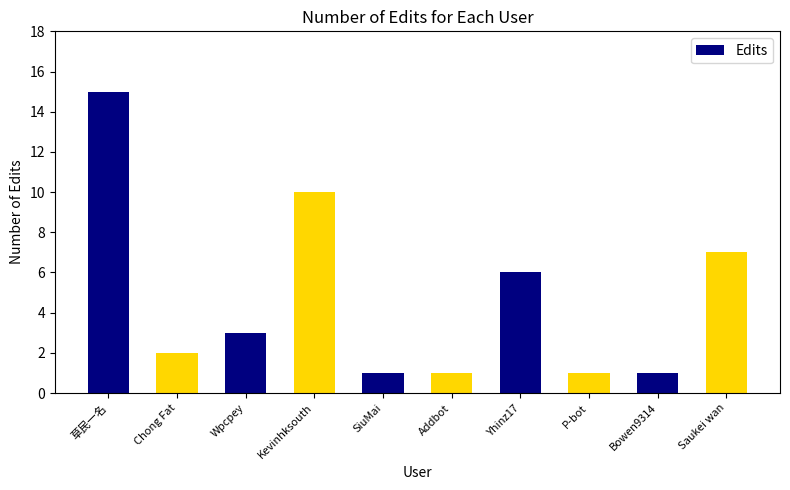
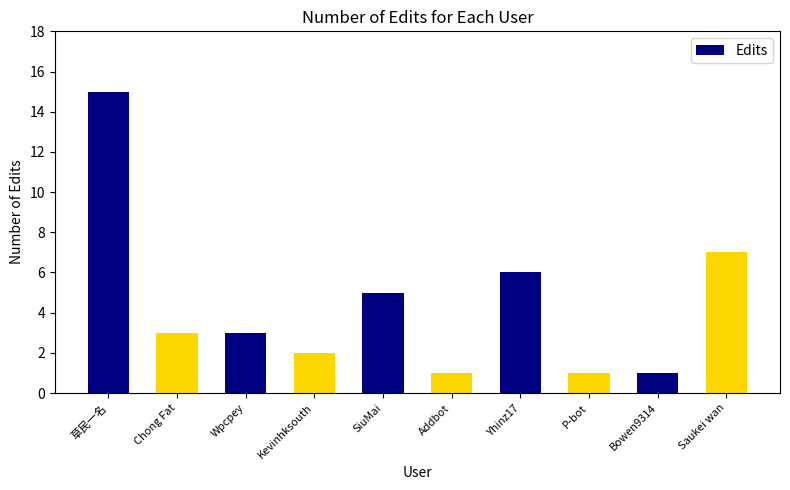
  {
    "草民一名": 15,
-   "Chong Fat": 2,
+   "Chong Fat": 3,
    "Wpcpey": 3,
-   "Kevinhksouth": 10,
-   "SiuMai": 1,
+   "Kevinhksouth": 2,
+   "SiuMai": 5,
    "Addbot": 1,
    "Yhinz17": 6,
    "P-bot": 1,
    "Bowen9314": 1,
    "Saukei wan": 7
  }
